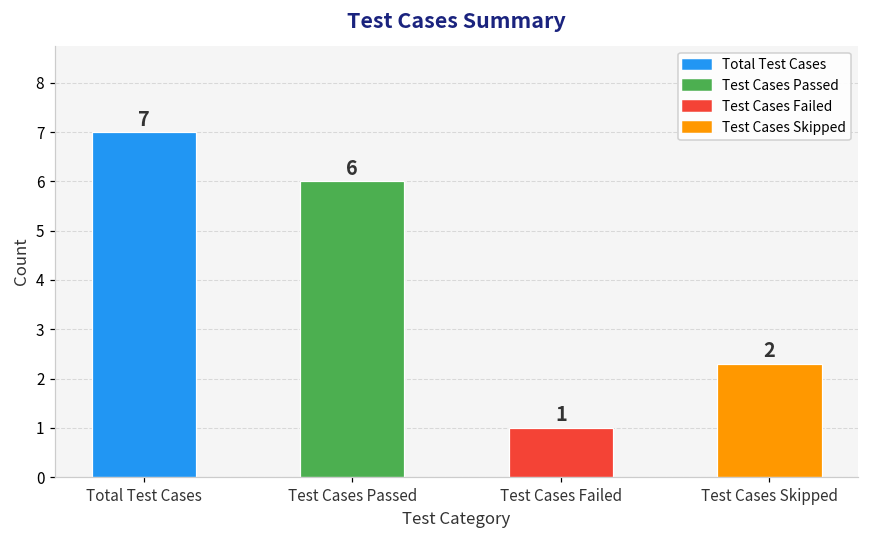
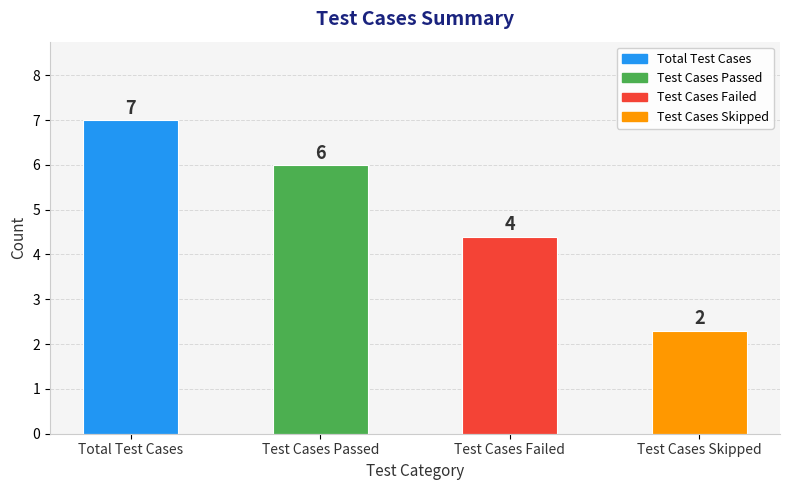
  {
    "Total Test Cases": 7,
    "Test Cases Passed": 6,
-   "Test Cases Failed": 1,
+   "Test Cases Failed": 4,
    "Test Cases Skipped": 2
  }
